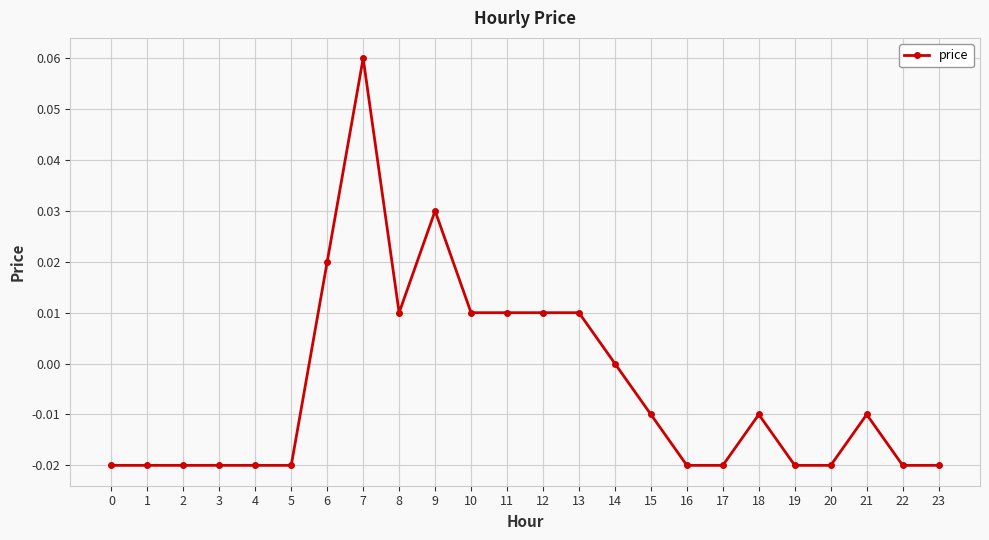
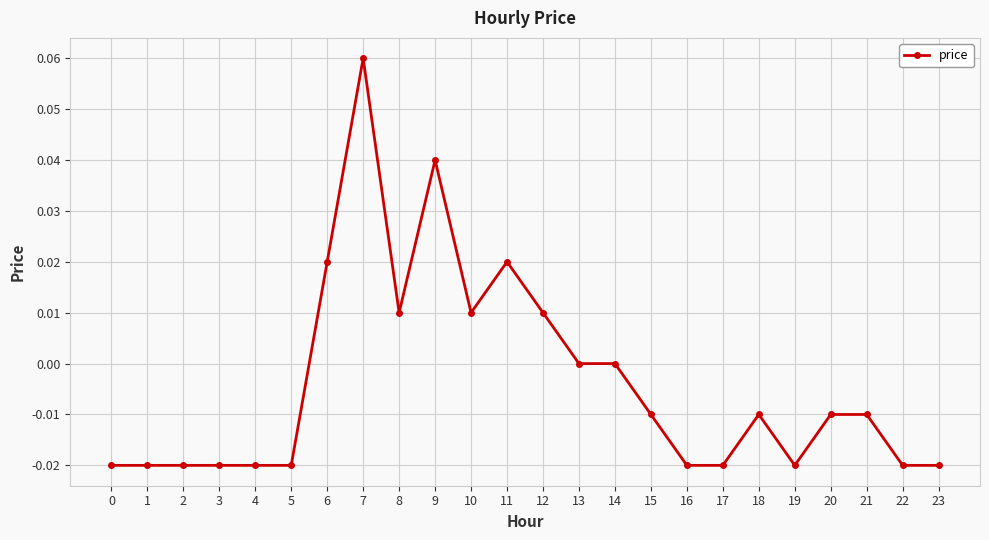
  {
    "0": -0.02,
    "1": -0.02,
    "2": -0.02,
    "3": -0.02,
    "4": -0.02,
    "5": -0.02,
    "6": 0.02,
    "7": 0.06,
    "8": 0.01,
-   "9": 0.03,
+   "9": 0.04,
    "10": 0.01,
-   "11": 0.01,
+   "11": 0.02,
    "12": 0.01,
-   "13": 0.01,
+   "13": 0.00,
    "14": 0.00,
    "15": -0.01,
    "16": -0.02,
    "17": -0.02,
    "18": -0.01,
    "19": -0.02,
-   "20": -0.02,
+   "20": -0.01,
    "21": -0.01,
    "22": -0.02,
    "23": -0.02
  }
